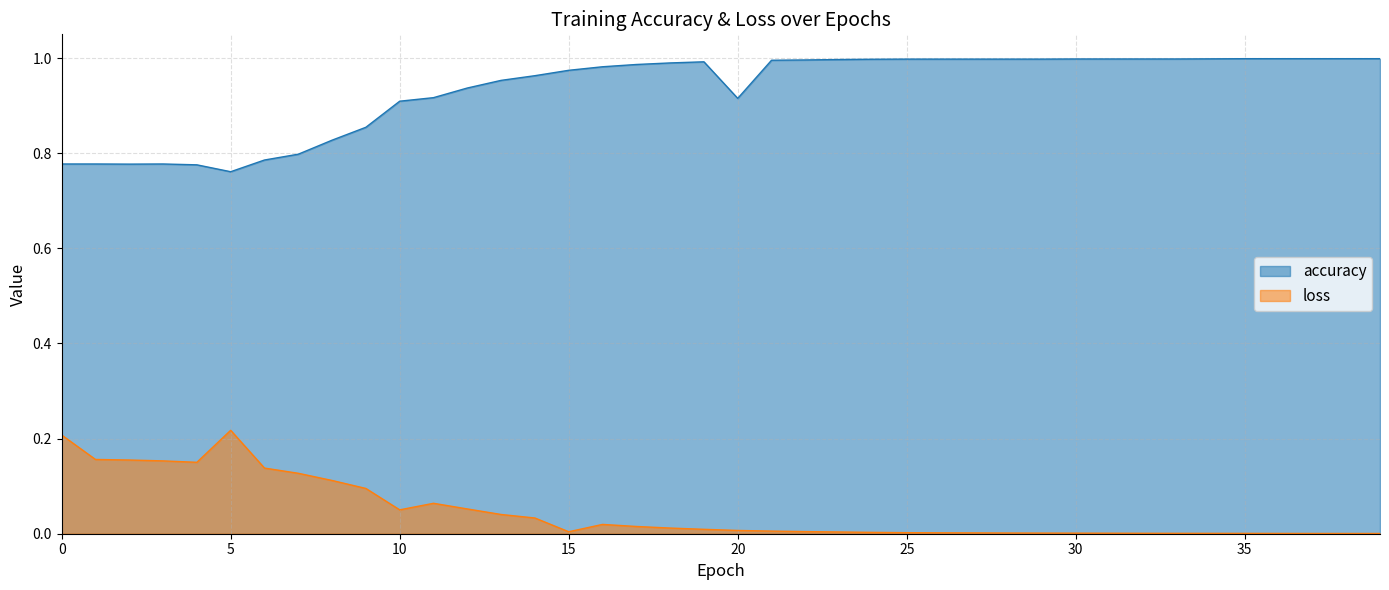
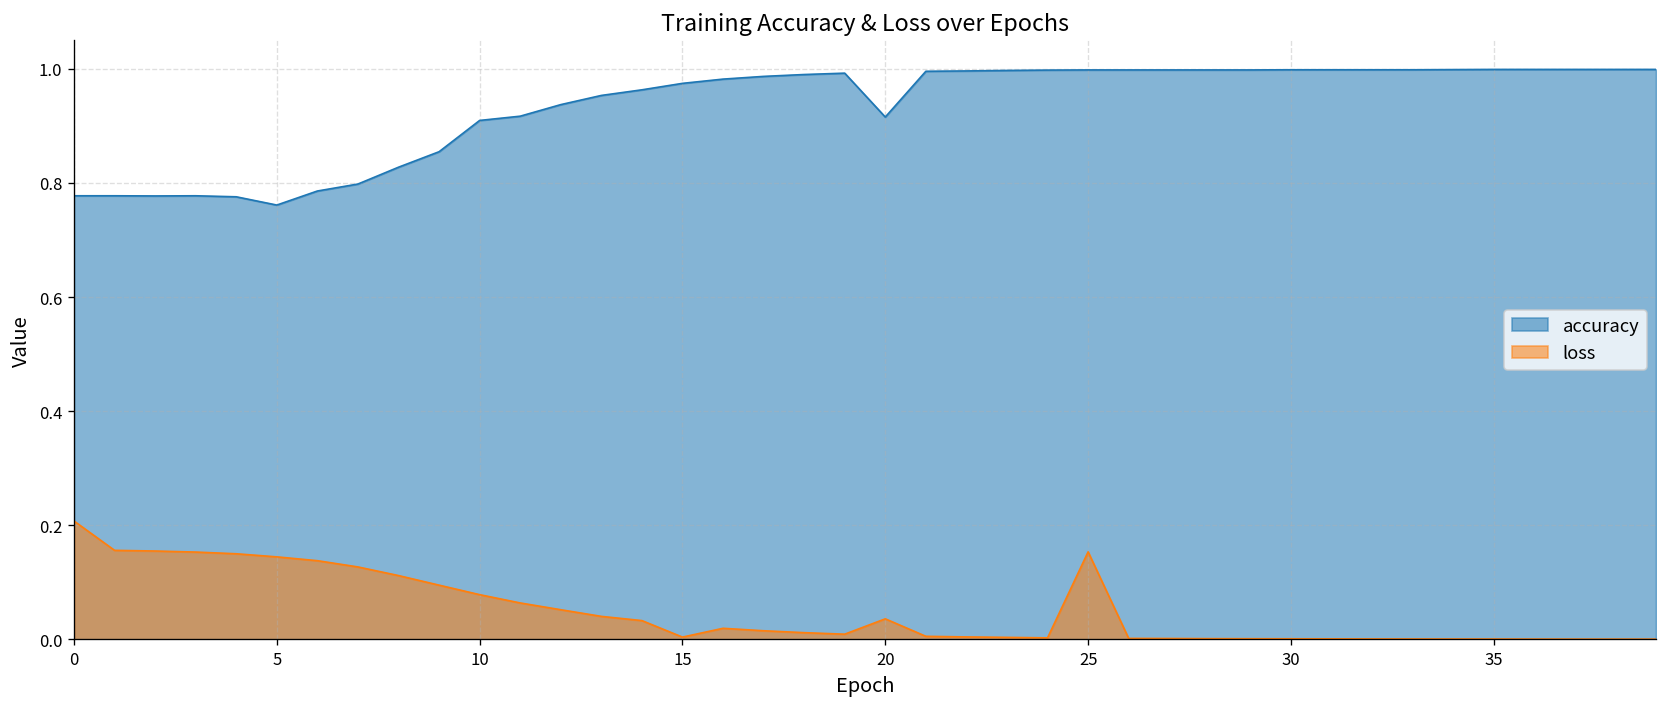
  {
    "accuracy": {
      "0": 0.78,
      "5": 0.76,
      "10": 0.91,
      "15": 0.97,
      "20": 0.92,
      "25": 1.00,
      "30": 1.00,
      "35": 1.00
    },
    "loss": {
      "0": 0.21,
-     "5": 0.22,
-     "10": 0.05,
+     "5": 0.14,
+     "10": 0.08,
      "15": 0.00,
-     "20": 0.01,
-     "25": 0.00,
+     "20": 0.04,
+     "25": 0.15,
      "30": 0.00,
      "35": 0.00
    }
  }
